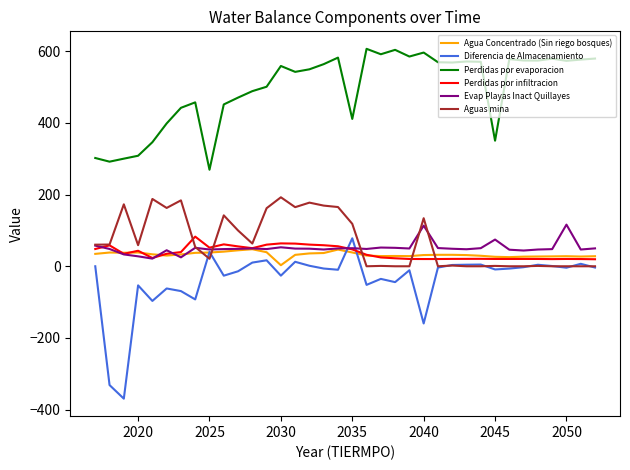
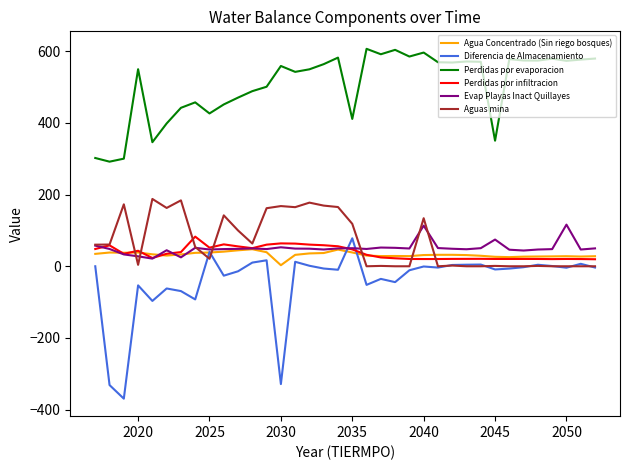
  {
    "Agua Concentrado (Sin riego bosques)": {
      "2030": 0,
      "2035": 40,
      "2040": 30,
      "2050": 30
    },
    "Diferencia de Almacenamiento": {
      "2020": -50,
-     "2030": -30,
+     "2030": -330,
      "2035": 80,
-     "2040": -160,
+     "2040": 0,
      "2045": -10
    },
    "Perdidas por evaporacion": {
-     "2020": 310,
-     "2025": 270,
+     "2020": 550,
+     "2025": 430,
      "2030": 560,
      "2035": 410,
      "2040": 600,
      "2045": 350
    },
    "Perdidas por infiltracion": {
      "2030": 60,
      "2040": 20,
      "2050": 20
    },
    "Evap Playas Inact Quillayes": {
      "2020": 30,
      "2030": 50,
      "2040": 110,
      "2045": 70,
      "2050": 120
    },
    "Aguas mina": {
-     "2020": 60,
+     "2020": 0,
      "2025": 20,
-     "2030": 190,
+     "2030": 170,
      "2035": 120,
      "2040": 130,
      "2045": 0
    }
  }
